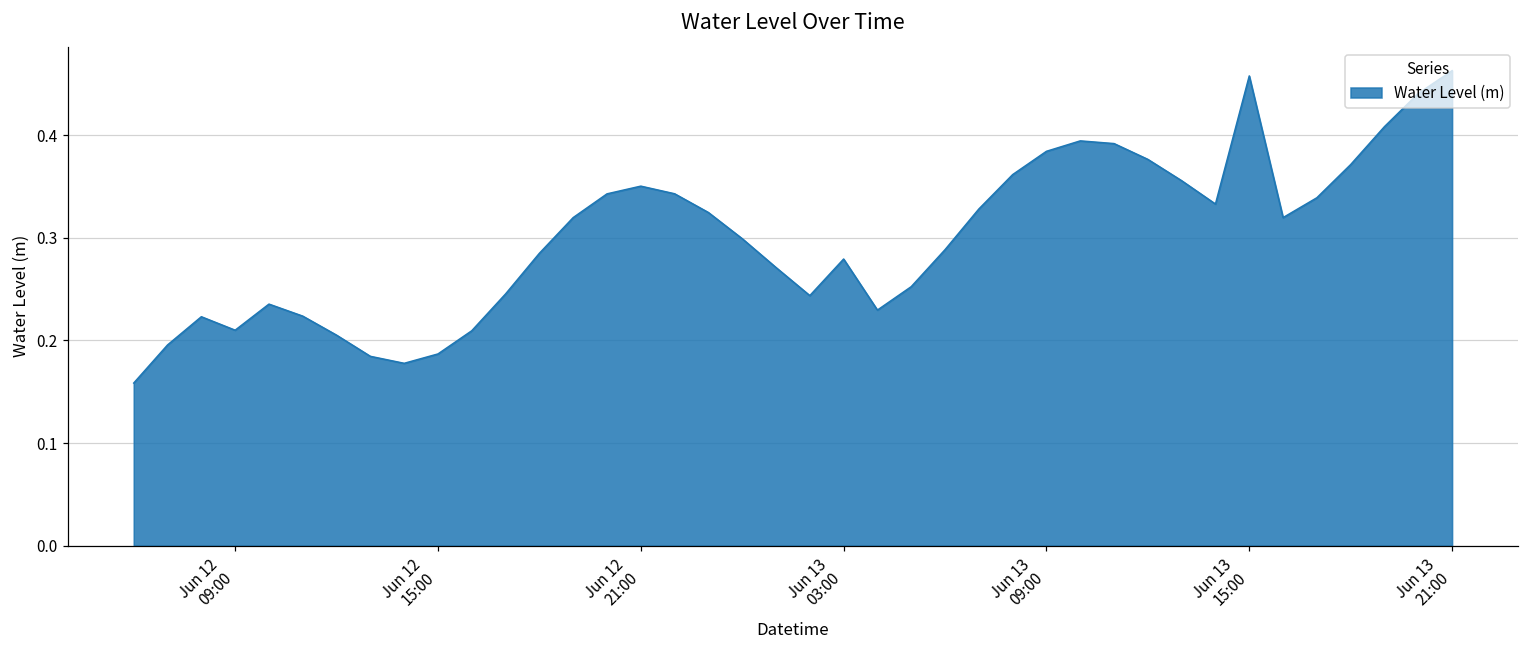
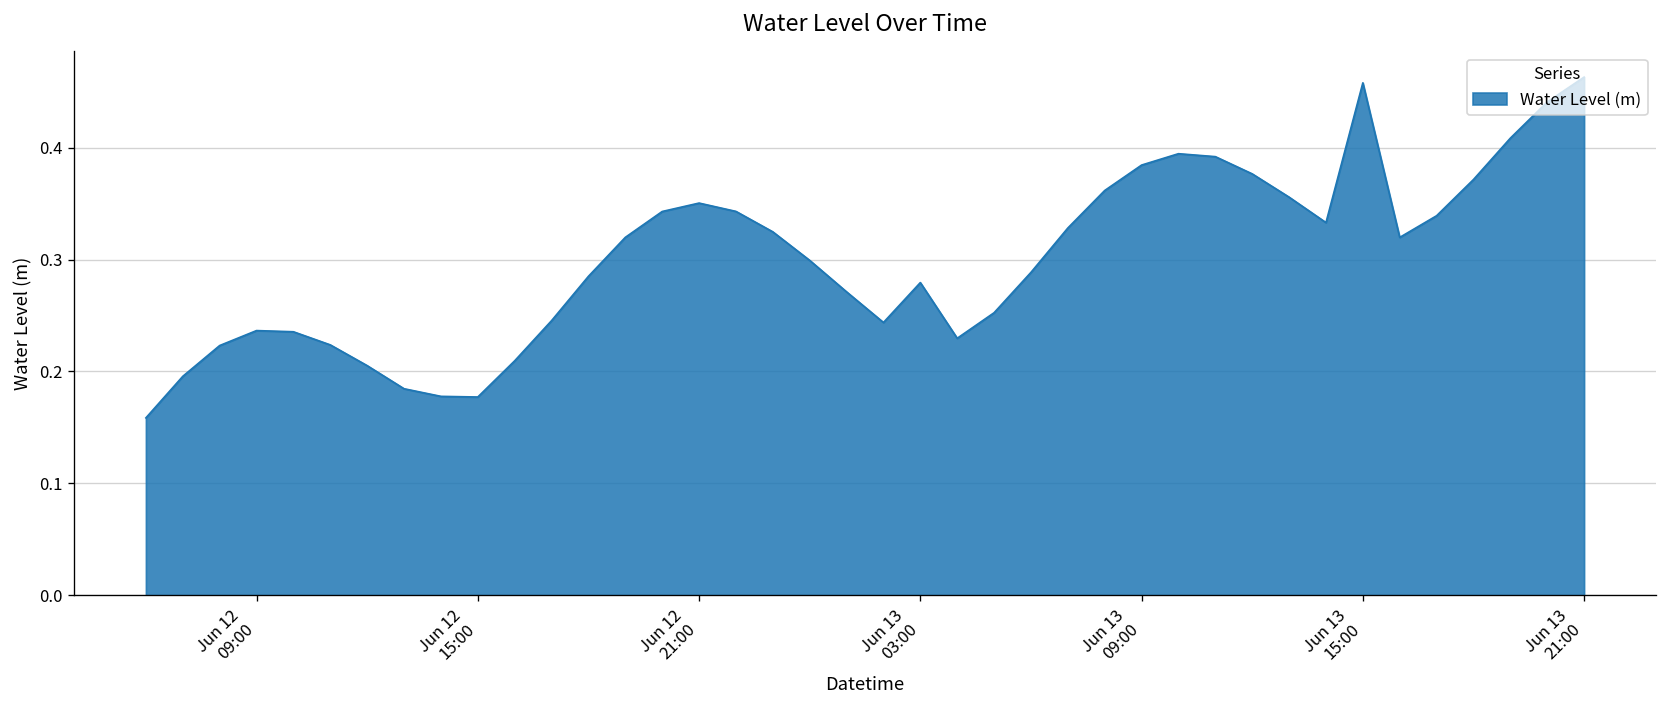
  {
-   "Jun 12 09:00": 0.21,
-   "Jun 12 15:00": 0.19,
+   "Jun 12 09:00": 0.24,
+   "Jun 12 15:00": 0.18,
    "Jun 12 21:00": 0.35,
    "Jun 13 03:00": 0.28,
    "Jun 13 09:00": 0.38,
    "Jun 13 15:00": 0.46
  }
